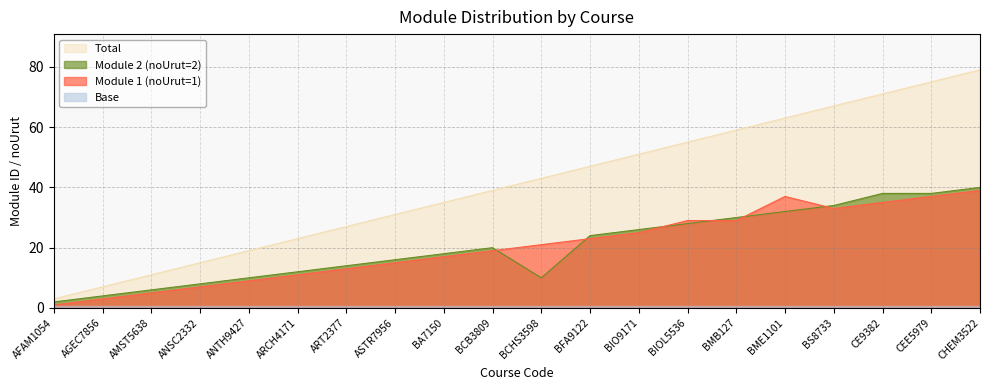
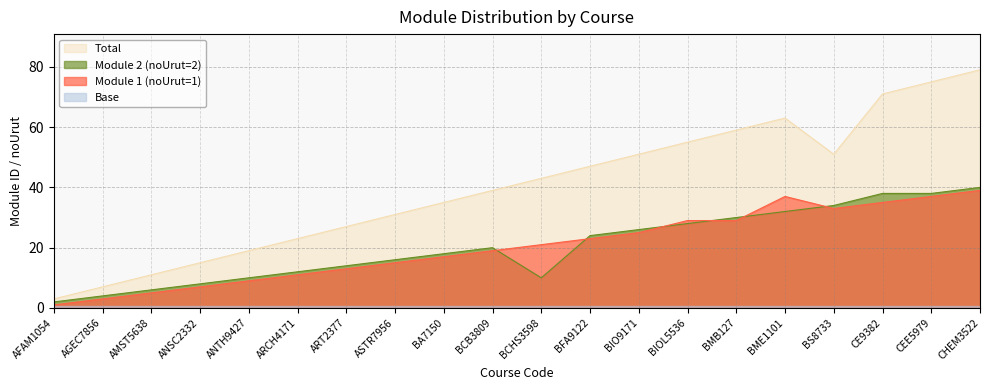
  {
    "Total": {
      "AFAM1054": 3,
      "AGEC7856": 7,
      "AMST5638": 11,
      "ANSC2332": 15,
      "ANTH9427": 19,
      "ARCH4171": 23,
      "ART2377": 27,
      "ASTR7956": 31,
      "BA7150": 35,
      "BCB3809": 39,
      "BCHS3598": 43,
      "BFA9122": 47,
      "BIO9171": 51,
      "BIOL5536": 55,
      "BMB127": 59,
      "BME1101": 63,
-     "BS8733": 67,
+     "BS8733": 51,
      "CE9382": 71,
      "CEE5979": 75,
      "CHEM3522": 79
    },
    "Module 2 (noUrut=2)": {
      "AFAM1054": 2,
      "AGEC7856": 4,
      "AMST5638": 6,
      "ANSC2332": 8,
      "ANTH9427": 10,
      "ARCH4171": 12,
      "ART2377": 14,
      "ASTR7956": 16,
      "BA7150": 18,
      "BCB3809": 20,
      "BCHS3598": 10,
      "BFA9122": 24,
      "BIO9171": 26,
      "BIOL5536": 28,
      "BMB127": 30,
      "BME1101": 32,
      "BS8733": 34,
      "CE9382": 38,
      "CEE5979": 38,
      "CHEM3522": 40
    },
    "Module 1 (noUrut=1)": {
      "AGEC7856": 3,
      "AMST5638": 5,
      "ANSC2332": 7,
      "ANTH9427": 9,
      "ARCH4171": 11,
      "ART2377": 13,
      "ASTR7956": 15,
      "BA7150": 17,
      "BCB3809": 19,
      "BCHS3598": 21,
      "BFA9122": 23,
      "BIO9171": 25,
      "BIOL5536": 29,
      "BMB127": 29,
      "BME1101": 37,
      "BS8733": 33,
      "CE9382": 35,
      "CEE5979": 37,
      "CHEM3522": 39
    }
  }
